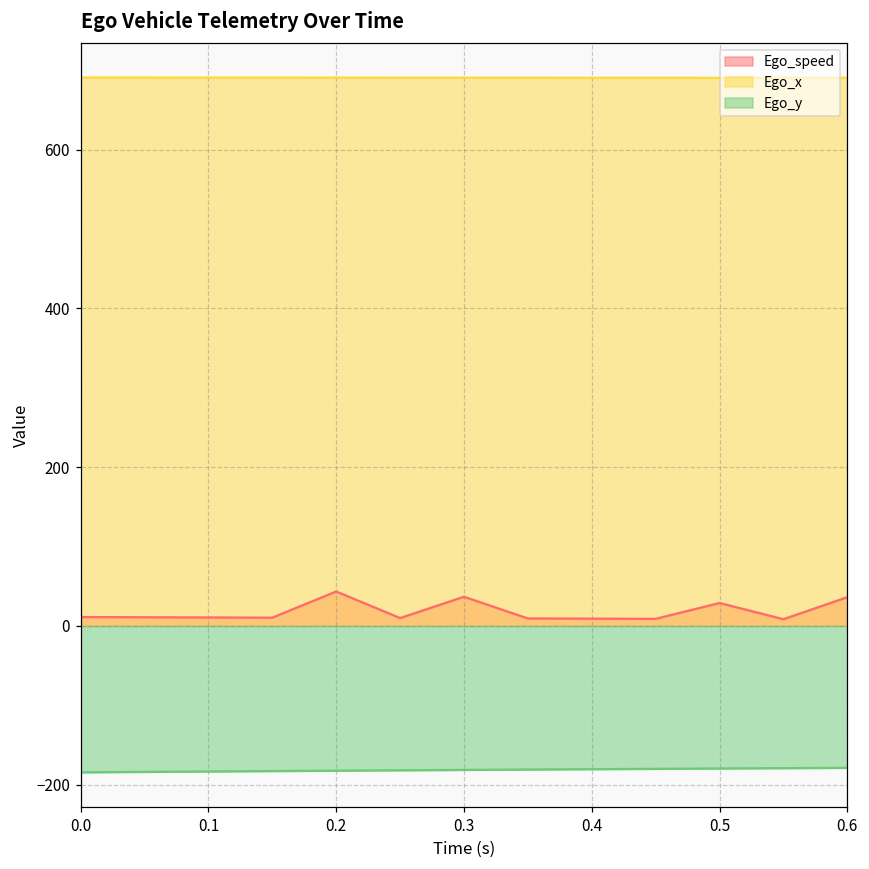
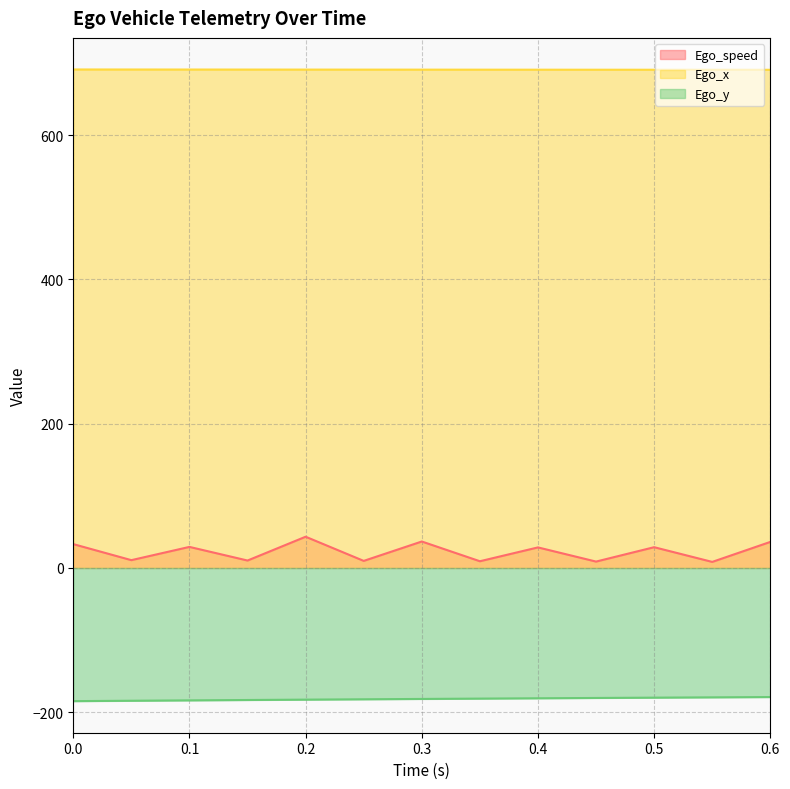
  {
    "Ego_speed": {
-     "0.0": 10,
-     "0.1": 10,
+     "0.0": 30,
+     "0.1": 30,
      "0.2": 40,
      "0.3": 40,
-     "0.4": 10,
+     "0.4": 30,
      "0.5": 30,
      "0.6": 40
    },
    "Ego_x": {
      "0.0": 690,
      "0.1": 690,
      "0.2": 690,
      "0.3": 690,
      "0.4": 690,
      "0.5": 690,
      "0.6": 690
    }
  }
